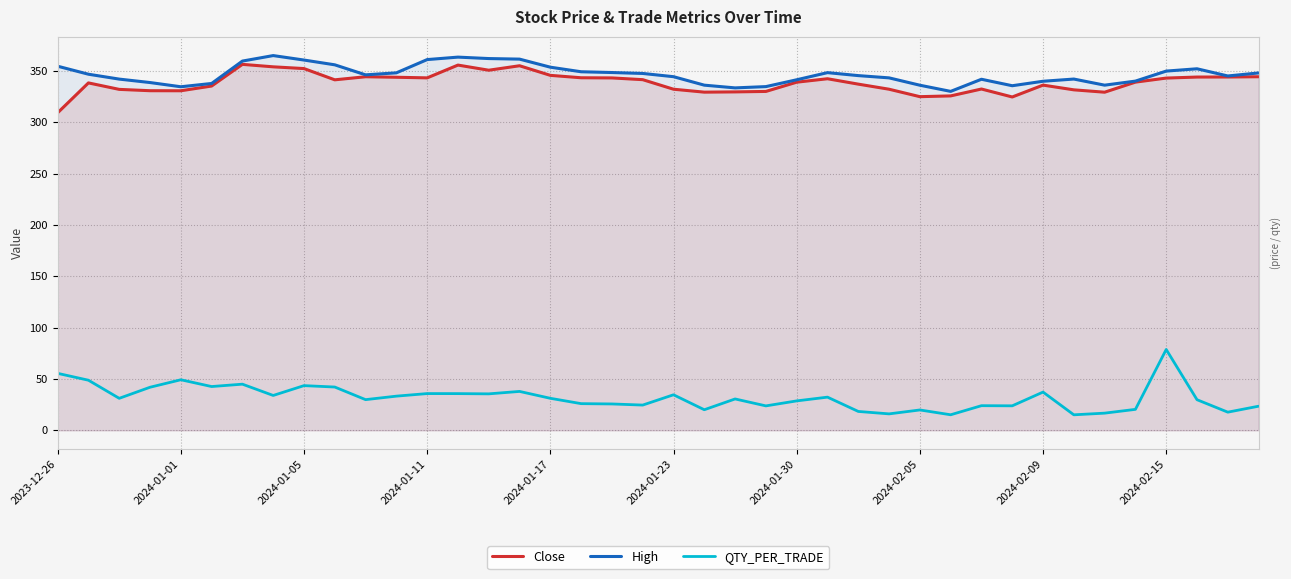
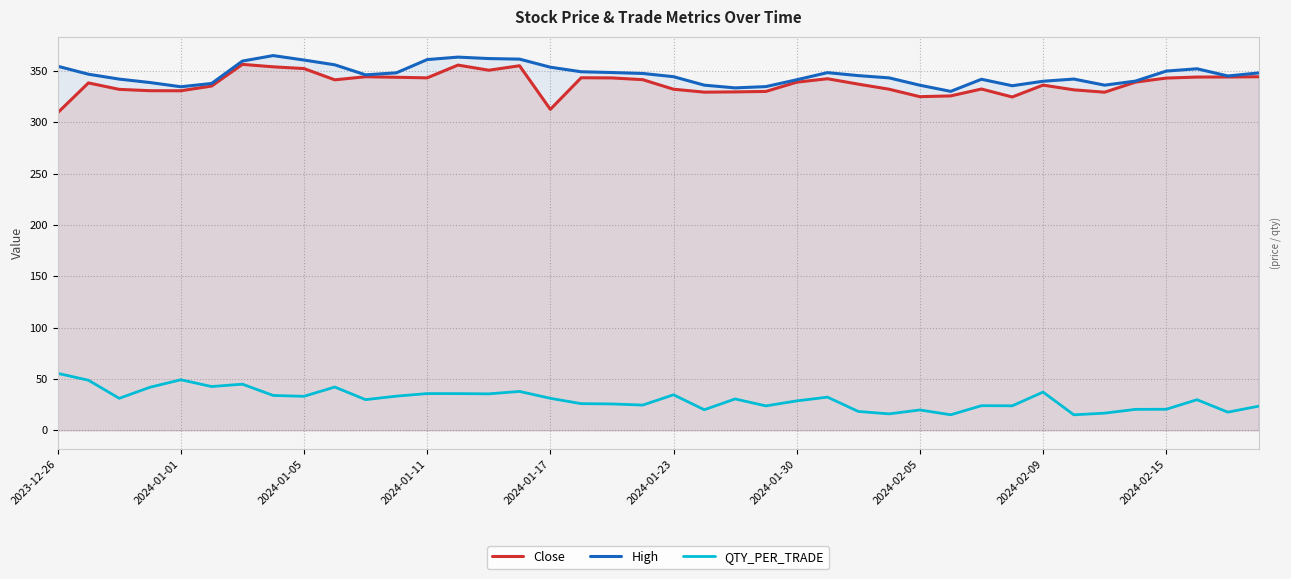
  {
    "Close": {
      "2023-12-26": 309,
      "2024-01-01": 331,
      "2024-01-05": 352,
      "2024-01-11": 343,
-     "2024-01-17": 346,
+     "2024-01-17": 312,
      "2024-01-23": 332,
      "2024-02-05": 325,
      "2024-02-09": 336,
      "2024-02-15": 343
    },
    "High": {
      "2023-12-26": 354,
      "2024-01-01": 334,
      "2024-01-05": 360,
      "2024-01-11": 361,
      "2024-01-17": 354,
      "2024-01-23": 344,
      "2024-02-05": 336,
      "2024-02-09": 340,
      "2024-02-15": 350
    },
    "QTY_PER_TRADE": {
      "2023-12-26": 55,
      "2024-01-01": 49,
-     "2024-01-05": 44,
+     "2024-01-05": 33,
      "2024-01-11": 36,
      "2024-01-17": 31,
      "2024-01-23": 35,
      "2024-01-30": 29,
      "2024-02-05": 20,
      "2024-02-09": 37,
-     "2024-02-15": 79
+     "2024-02-15": 21
    }
  }
